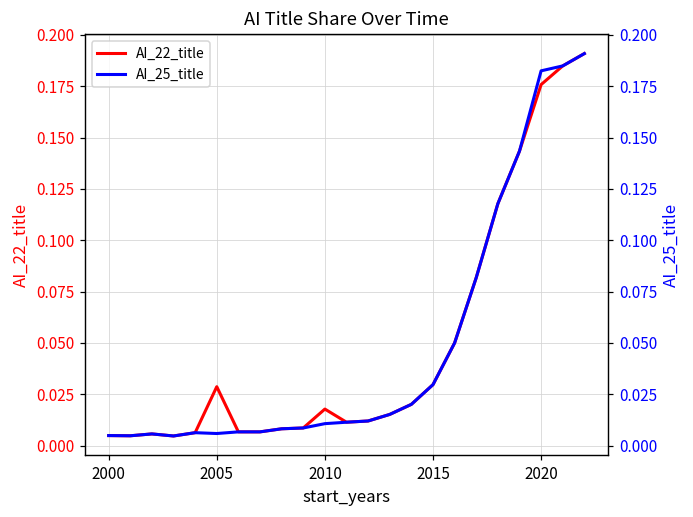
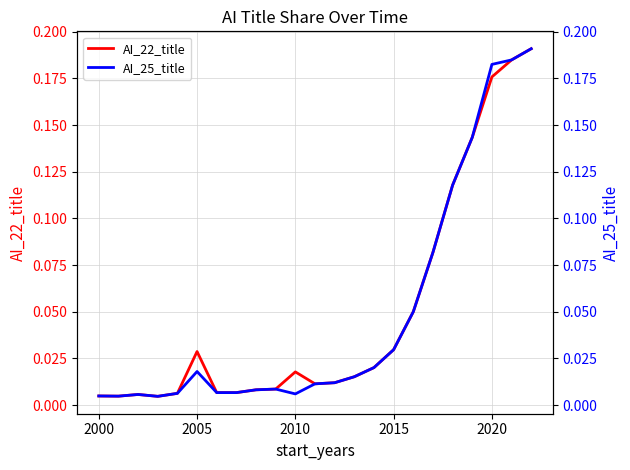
  {
    "AI_22_title": {
      "2000": 0.005,
      "2005": 0.029,
      "2010": 0.018,
      "2015": 0.030,
      "2020": 0.176
    },
    "AI_25_title": {
      "2000": 0.005,
-     "2005": 0.006,
-     "2010": 0.011,
+     "2005": 0.018,
+     "2010": 0.006,
      "2015": 0.030,
      "2020": 0.183
    }
  }
